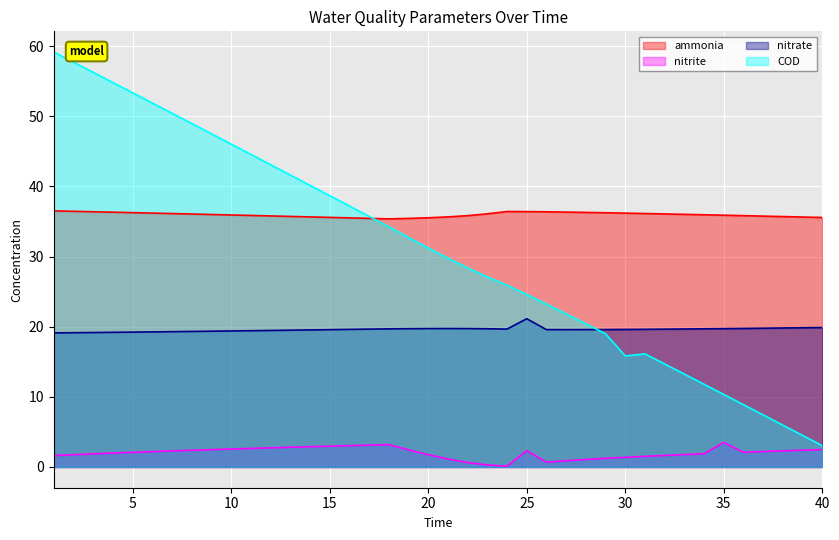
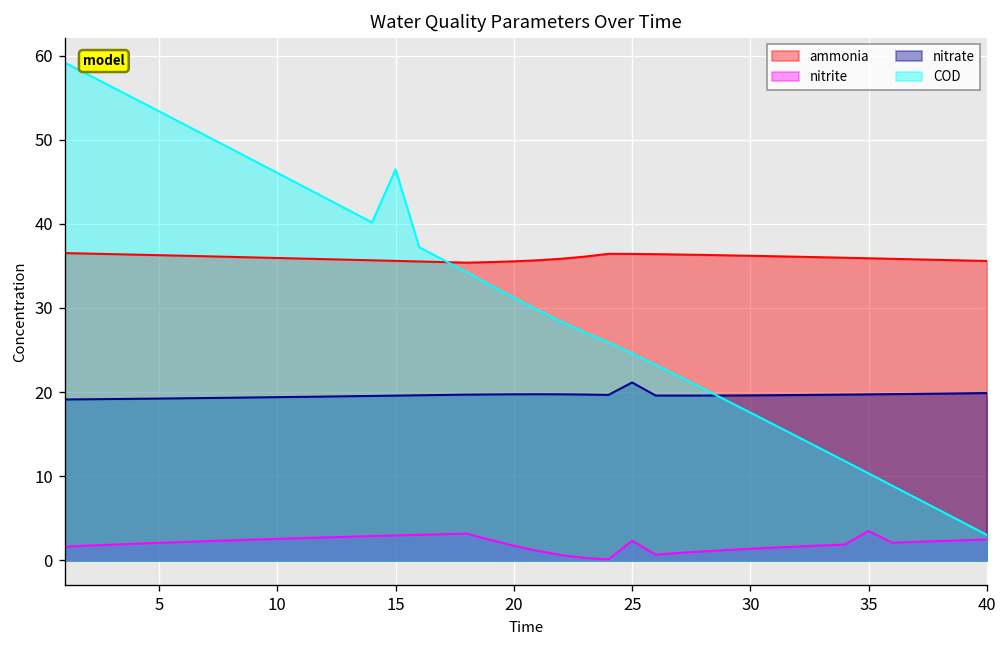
  {
    "ammonia": {
      "5": 36,
      "10": 36,
      "15": 36,
      "20": 36,
      "25": 36,
      "30": 36,
      "35": 36,
      "40": 36
    },
    "nitrite": {
      "5": 2,
      "10": 3,
      "15": 3,
      "20": 2,
      "25": 2,
      "30": 1,
      "35": 4,
      "40": 2
    },
    "nitrate": {
      "5": 19,
      "10": 19,
      "15": 20,
      "20": 20,
      "25": 21,
      "30": 20,
      "35": 20,
      "40": 20
    },
    "COD": {
      "5": 53,
      "10": 46,
-     "15": 39,
+     "15": 46,
      "20": 31,
      "25": 25,
-     "30": 16,
+     "30": 18,
      "35": 10,
      "40": 3
    }
  }
